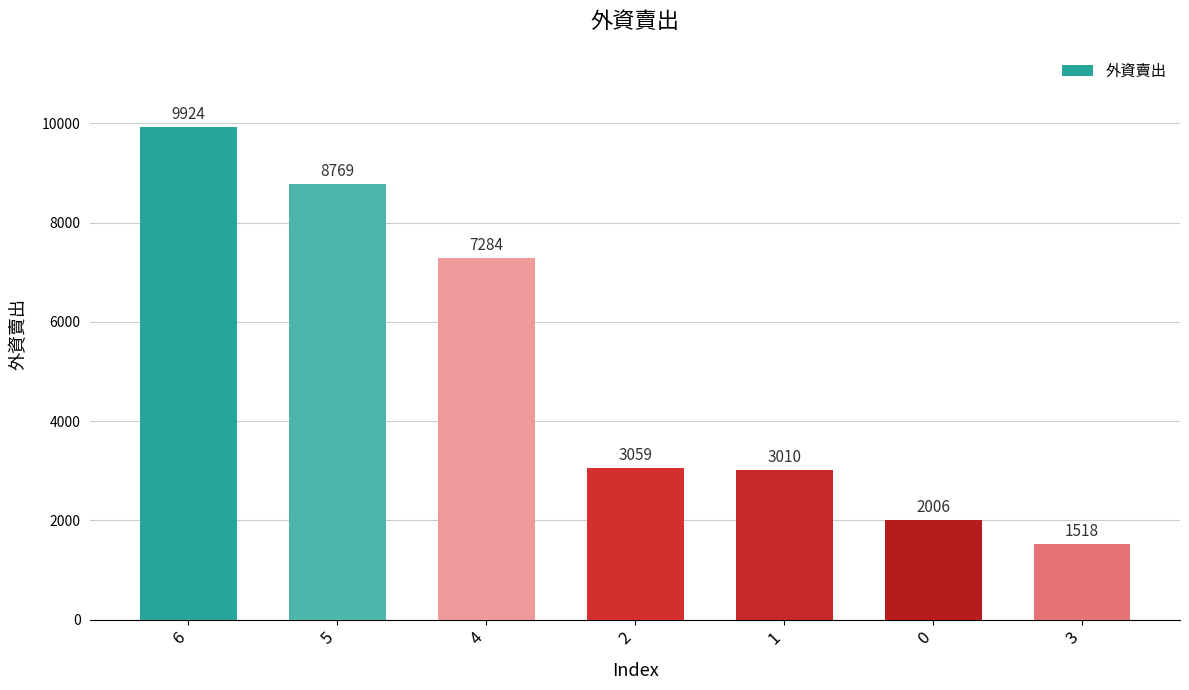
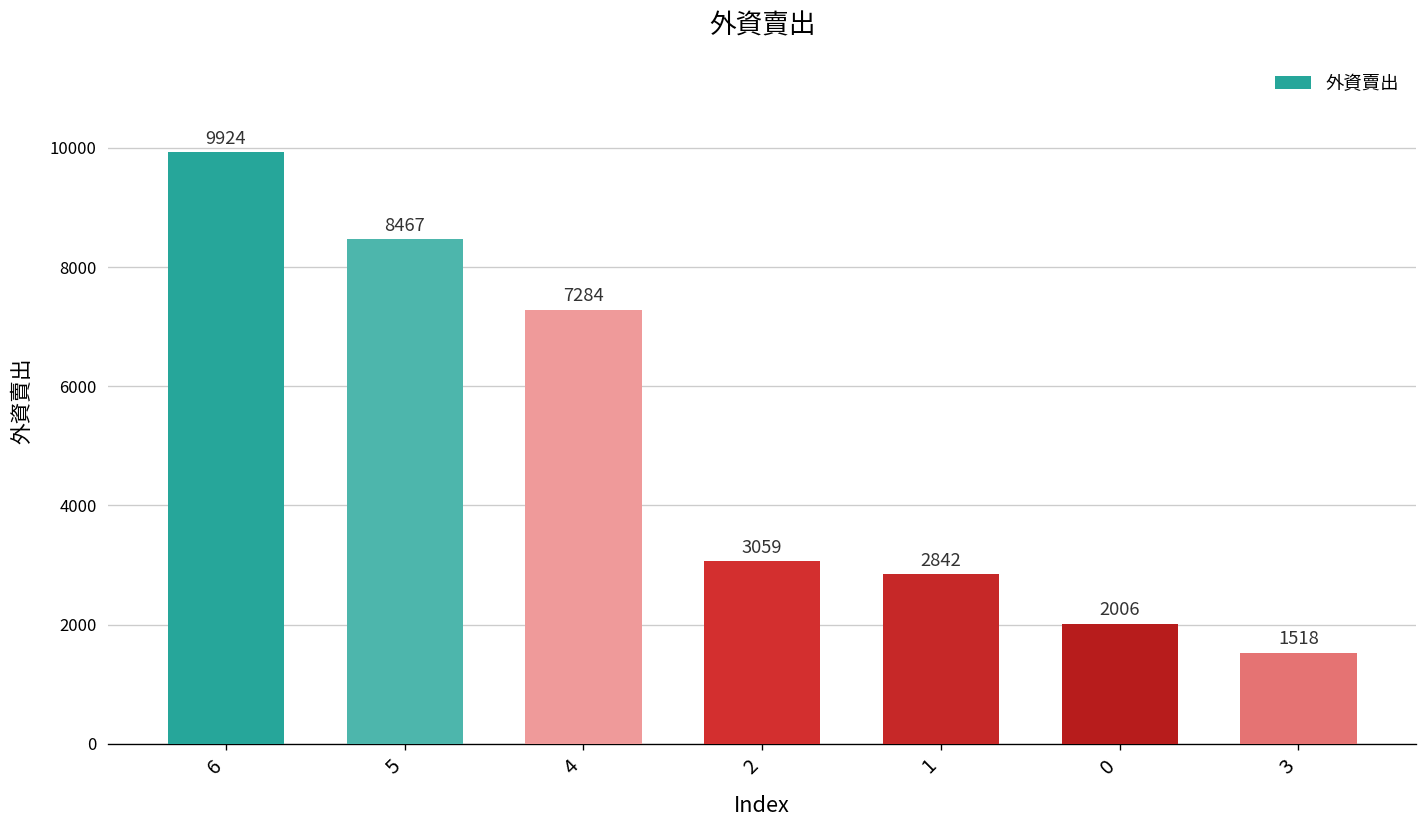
  {
    "6": 9924,
-   "5": 8769,
+   "5": 8467,
    "4": 7284,
    "2": 3059,
-   "1": 3010,
+   "1": 2842,
    "0": 2006,
    "3": 1518
  }
